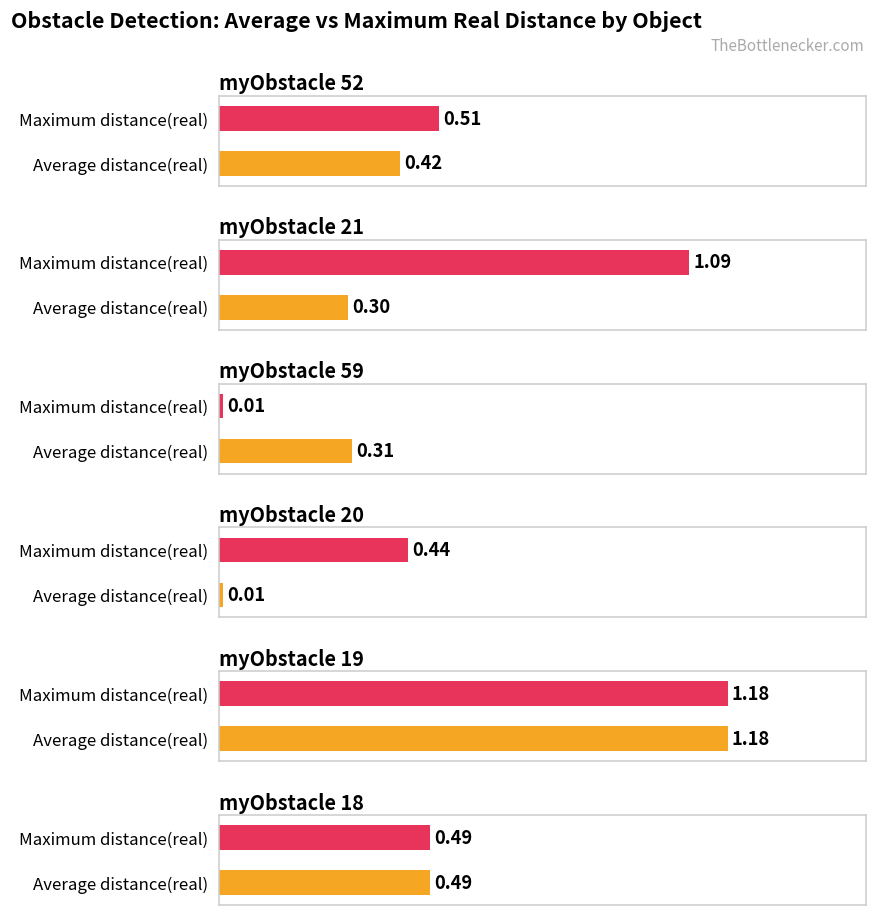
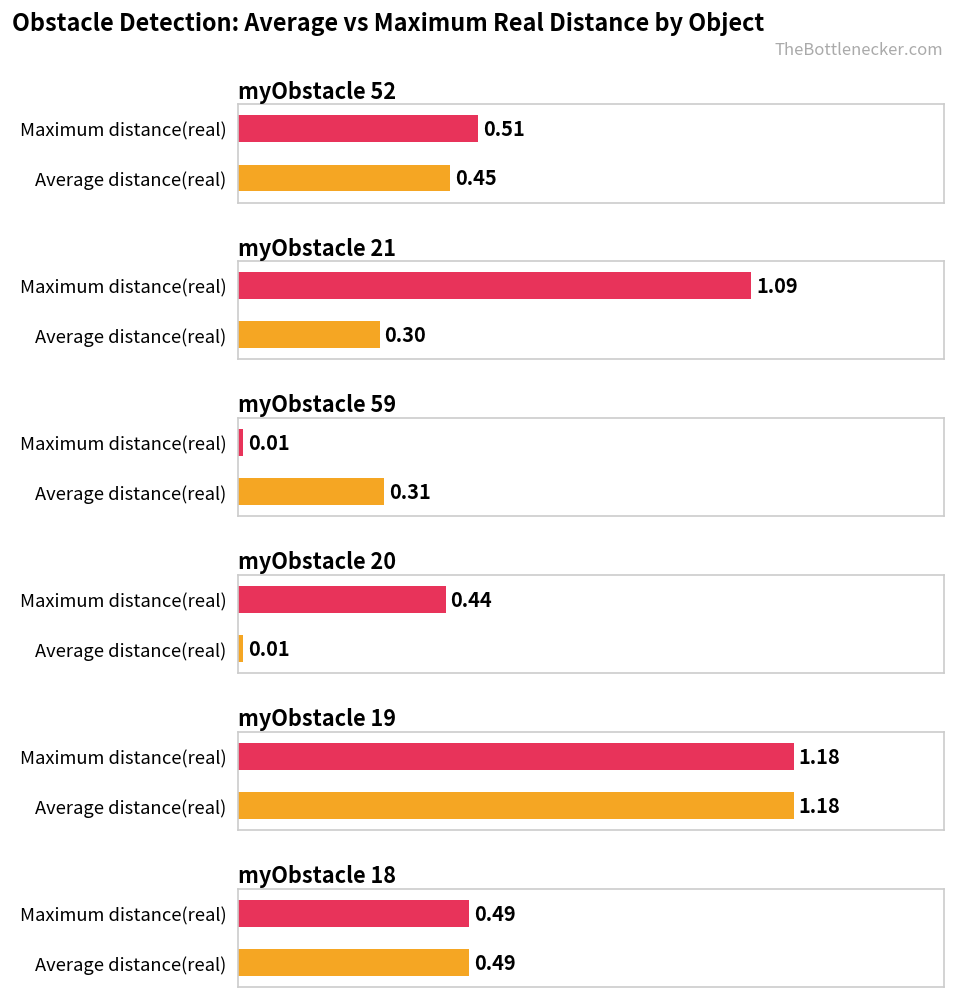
  {
    "myObstacle 52": {
      "Maximum distance(real)": 0.51,
-     "Average distance(real)": 0.42
+     "Average distance(real)": 0.45
    },
    "myObstacle 21": {
      "Maximum distance(real)": 1.09,
      "Average distance(real)": 0.30
    },
    "myObstacle 59": {
      "Maximum distance(real)": 0.01,
      "Average distance(real)": 0.31
    },
    "myObstacle 20": {
      "Maximum distance(real)": 0.44,
      "Average distance(real)": 0.01
    },
    "myObstacle 19": {
      "Maximum distance(real)": 1.18,
      "Average distance(real)": 1.18
    },
    "myObstacle 18": {
      "Maximum distance(real)": 0.49,
      "Average distance(real)": 0.49
    }
  }
